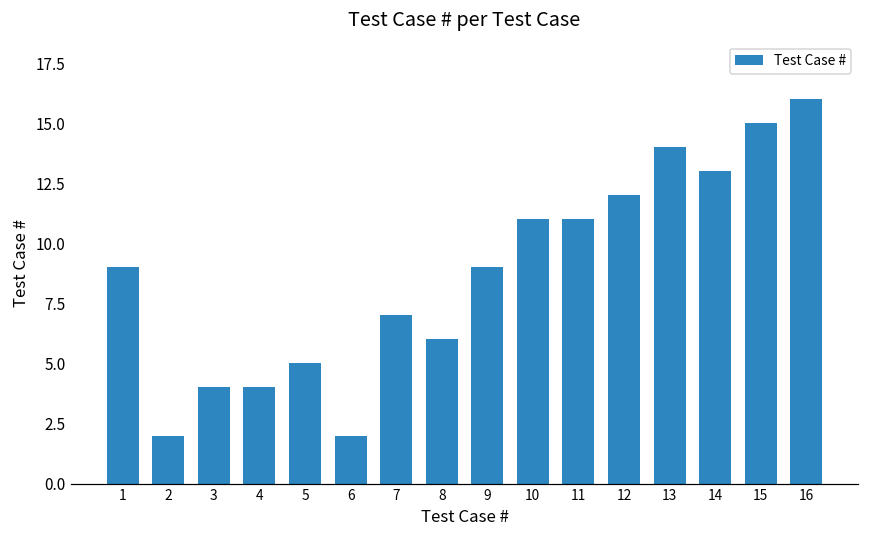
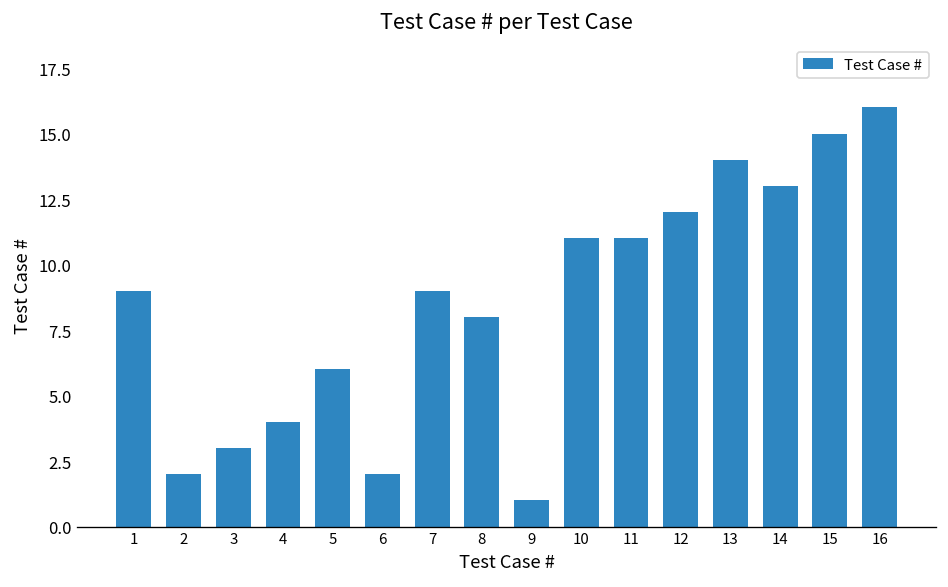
  {
    "1": 9,
    "2": 2,
-   "3": 4,
+   "3": 3,
    "4": 4,
-   "5": 5,
+   "5": 6,
    "6": 2,
-   "7": 7,
-   "8": 6,
-   "9": 9,
+   "7": 9,
+   "8": 8,
+   "9": 1,
    "10": 11,
    "11": 11,
    "12": 12,
    "13": 14,
    "14": 13,
    "15": 15,
    "16": 16
  }
